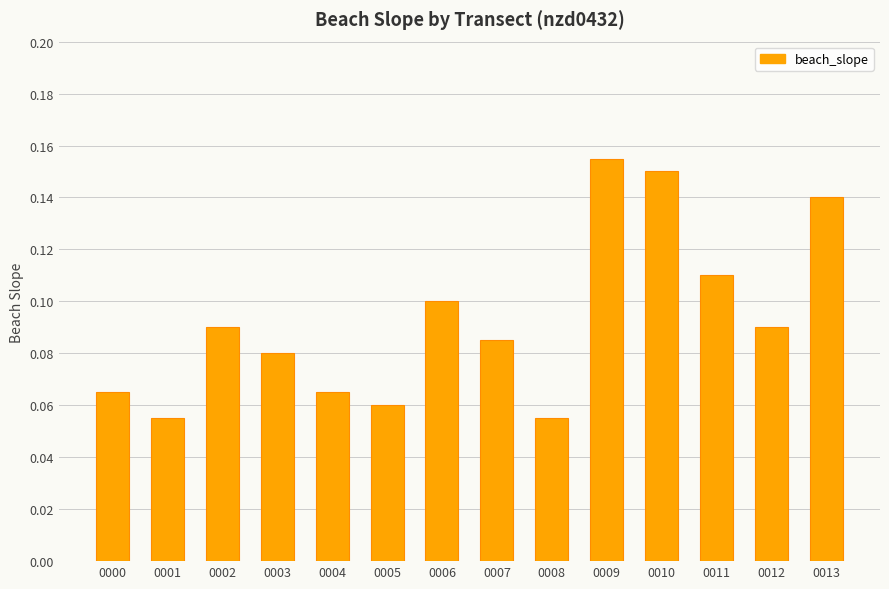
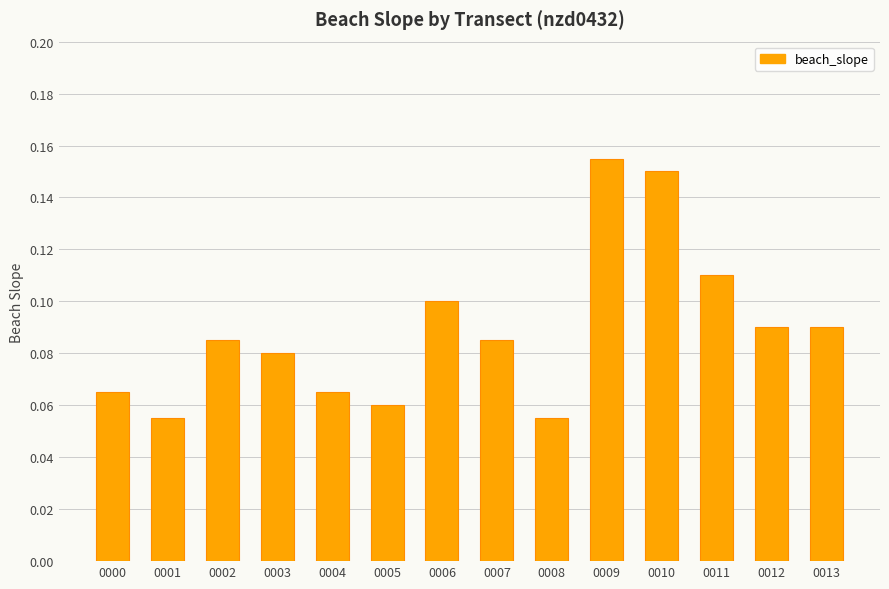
  {
    "0000": 0.065,
    "0001": 0.055,
-   "0002": 0.090,
+   "0002": 0.085,
    "0003": 0.080,
    "0004": 0.065,
    "0005": 0.060,
    "0006": 0.100,
    "0007": 0.085,
    "0008": 0.055,
    "0009": 0.155,
    "0010": 0.150,
    "0011": 0.110,
    "0012": 0.090,
-   "0013": 0.14
+   "0013": 0.09
  }
